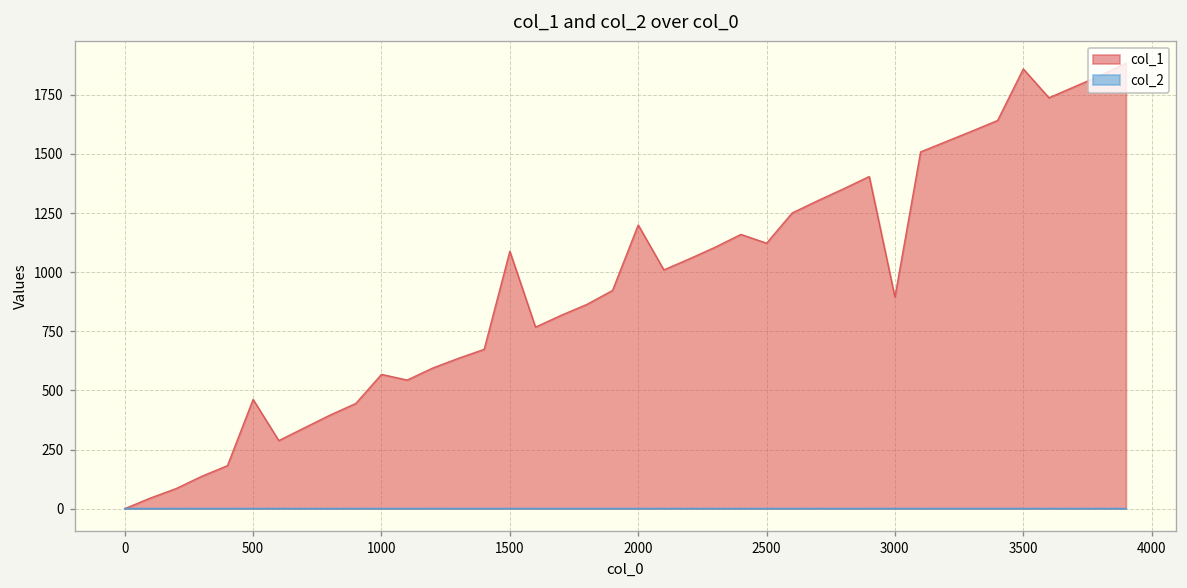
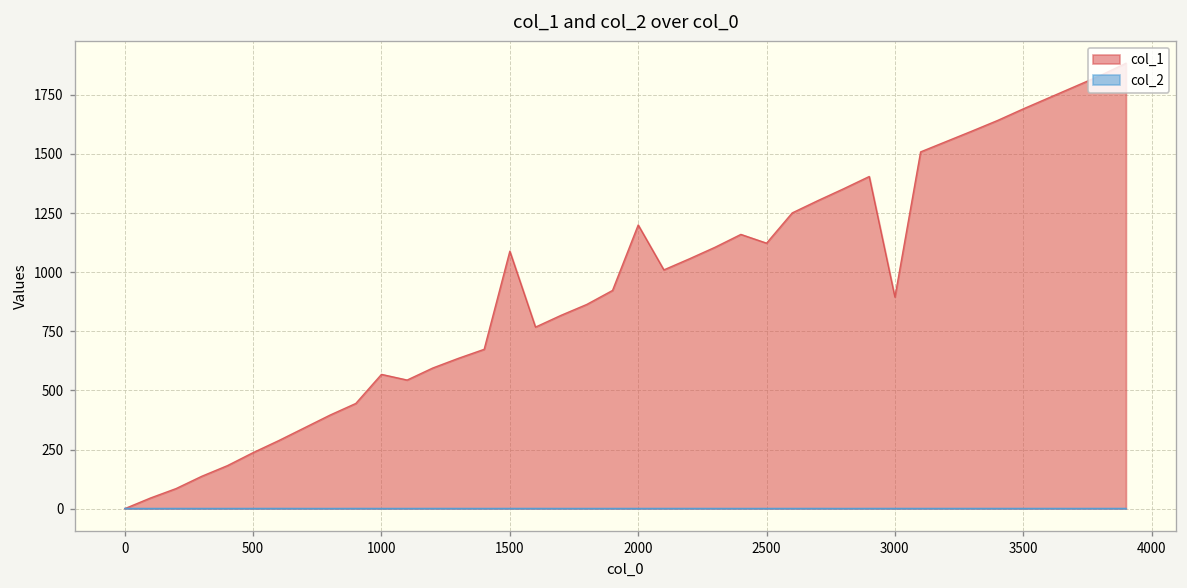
  {
    "col_1": {
-     "500": 460,
+     "500": 240,
      "1000": 570,
      "1500": 1090,
      "2000": 1200,
      "2500": 1120,
      "3000": 900,
-     "3500": 1860
+     "3500": 1690
    },
    "col_2": {
      "500": 0,
      "1000": 0,
      "1500": 0,
      "2000": 0,
      "2500": 0,
      "3000": 0,
      "3500": 0
    }
  }
